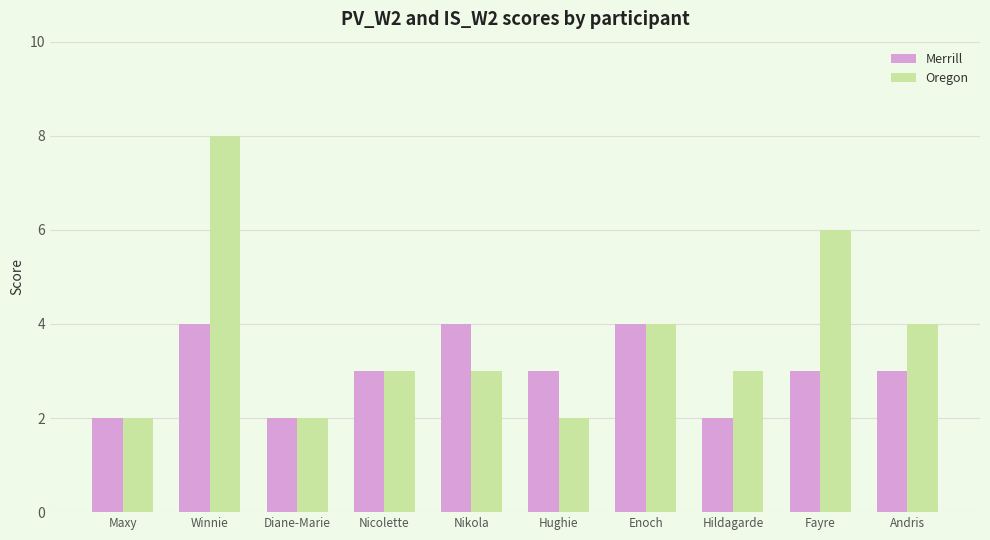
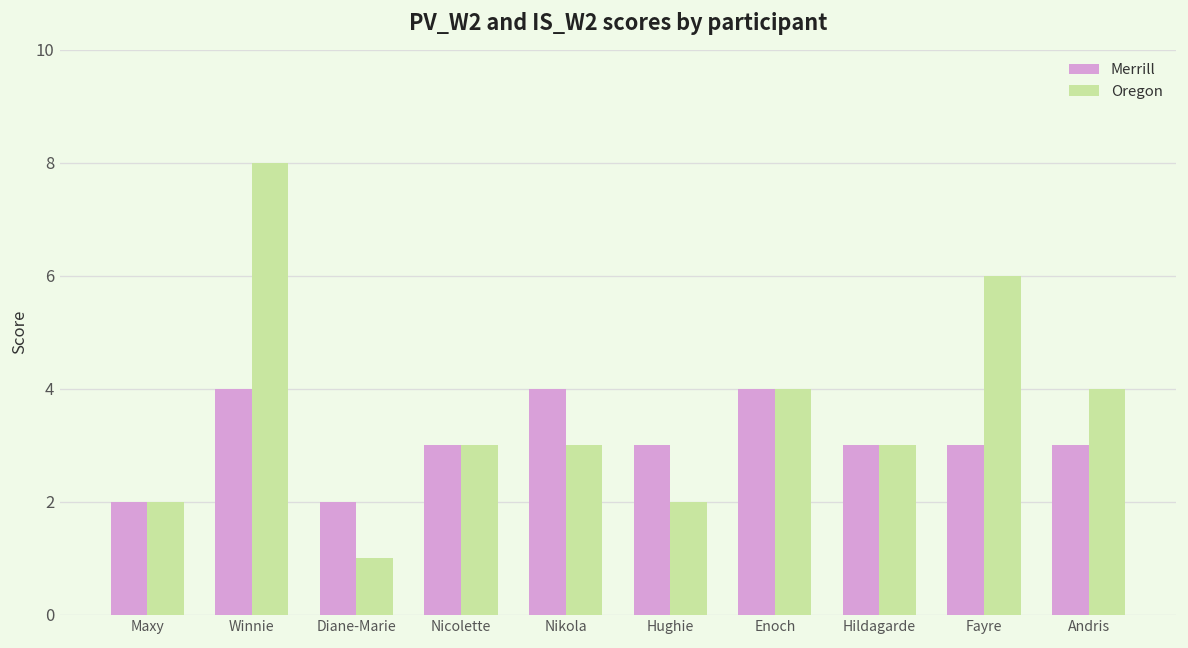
  {
    "Merrill": {
      "Maxy": 2,
      "Winnie": 4,
      "Diane-Marie": 2,
      "Nicolette": 3,
      "Nikola": 4,
      "Hughie": 3,
      "Enoch": 4,
-     "Hildagarde": 2,
+     "Hildagarde": 3,
      "Fayre": 3,
      "Andris": 3
    },
    "Oregon": {
      "Maxy": 2,
      "Winnie": 8,
-     "Diane-Marie": 2,
+     "Diane-Marie": 1,
      "Nicolette": 3,
      "Nikola": 3,
      "Hughie": 2,
      "Enoch": 4,
      "Hildagarde": 3,
      "Fayre": 6,
      "Andris": 4
    }
  }
